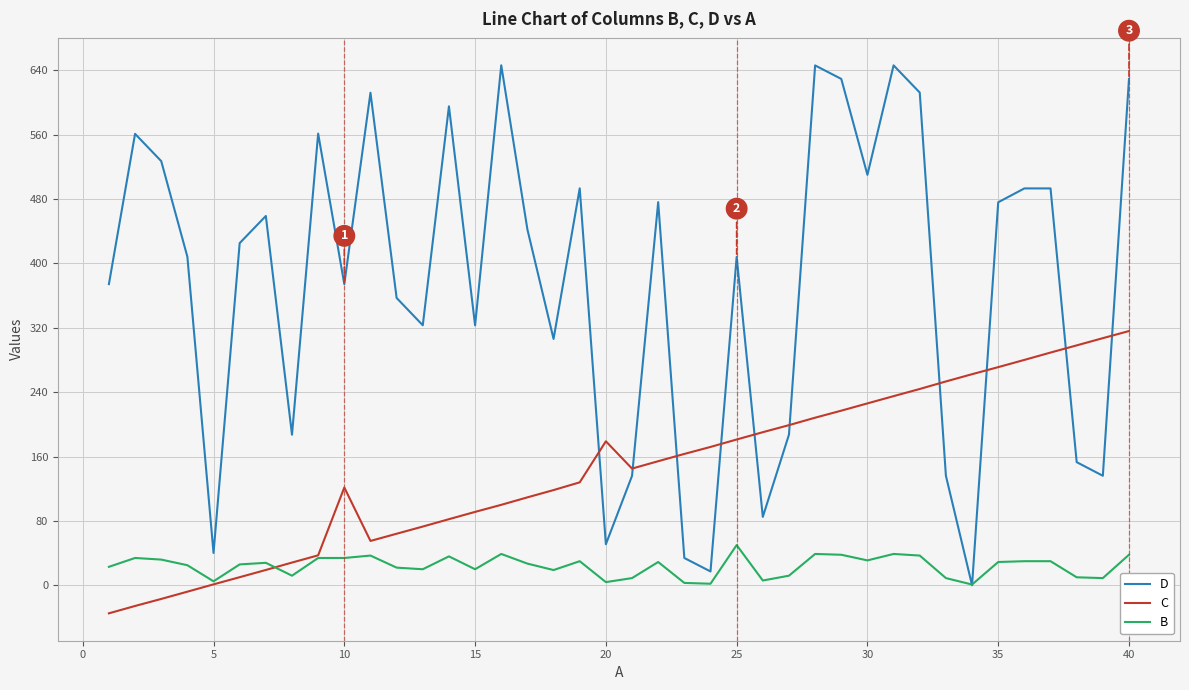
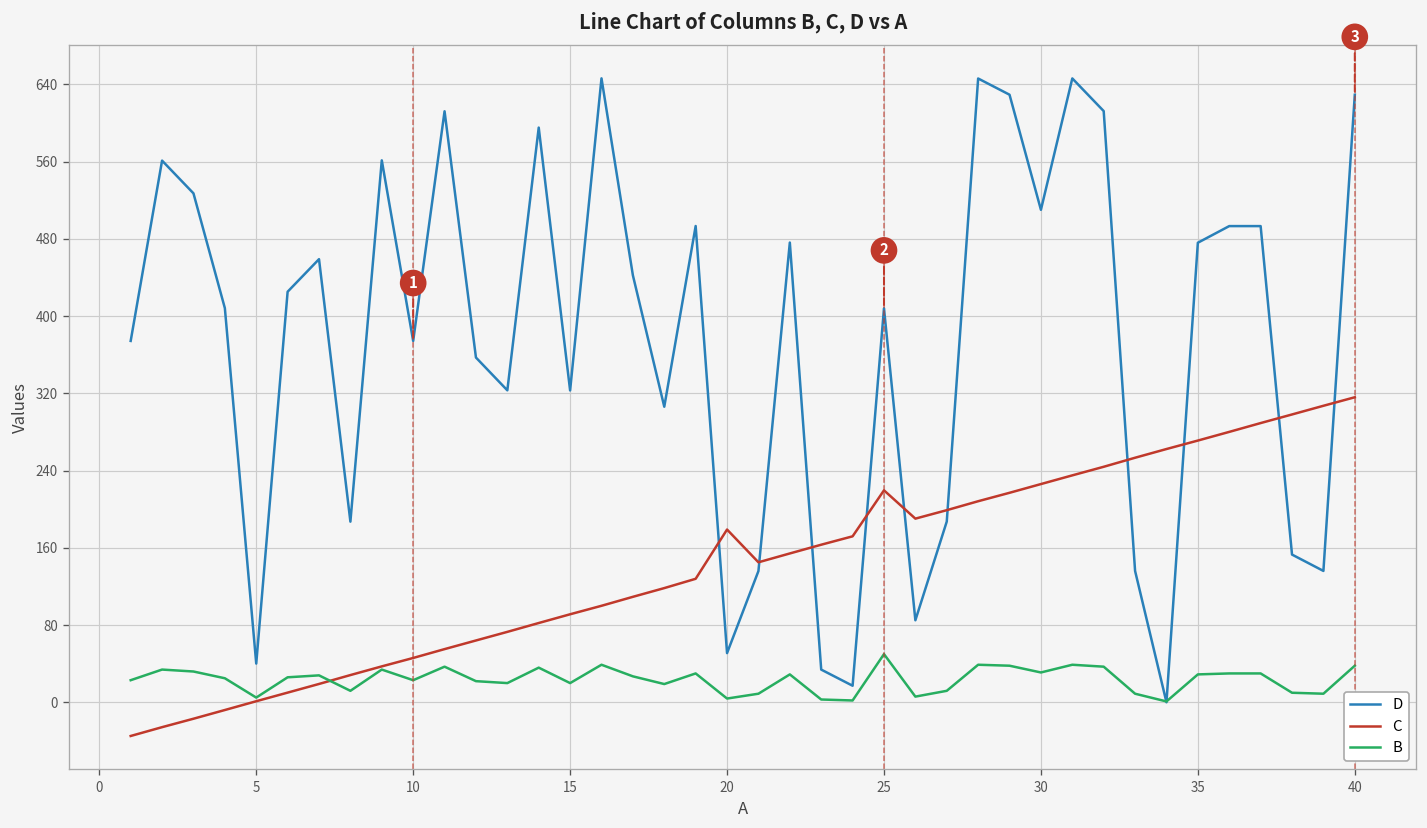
  {
    "D": {
      "5": 40,
      "15": 320,
      "20": 50,
      "25": 410,
      "30": 510,
      "35": 480
    },
    "C": {
      "5": 0,
-     "10": 120,
+     "10": 50,
      "15": 90,
      "20": 180,
-     "25": 180,
+     "25": 220,
      "30": 230,
      "35": 270,
      "40": 320
    },
    "B": {
      "5": 10,
-     "10": 30,
+     "10": 20,
      "15": 20,
      "20": 0,
      "25": 50,
      "30": 30,
      "35": 30,
      "40": 40
    }
  }
